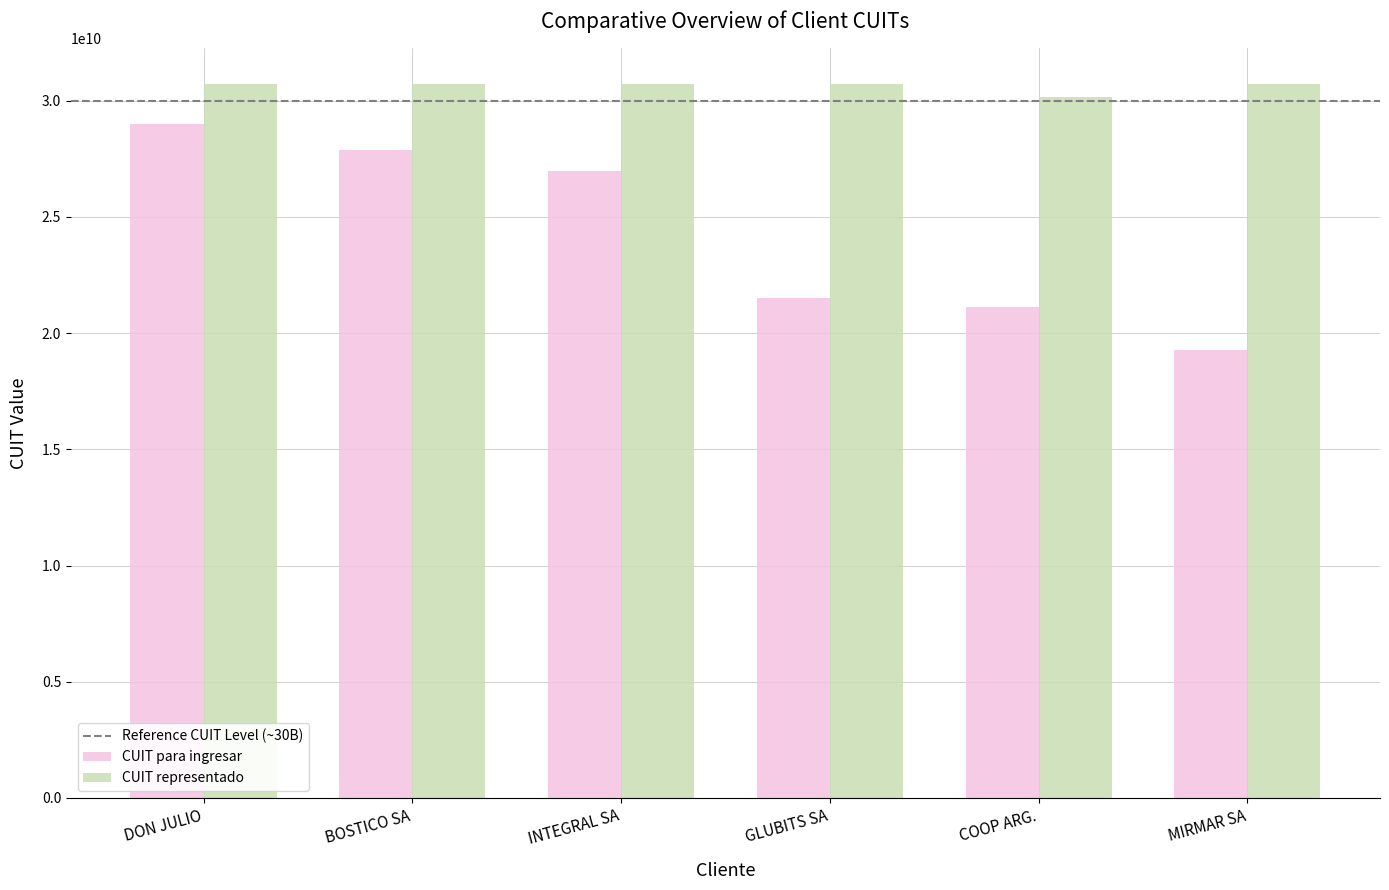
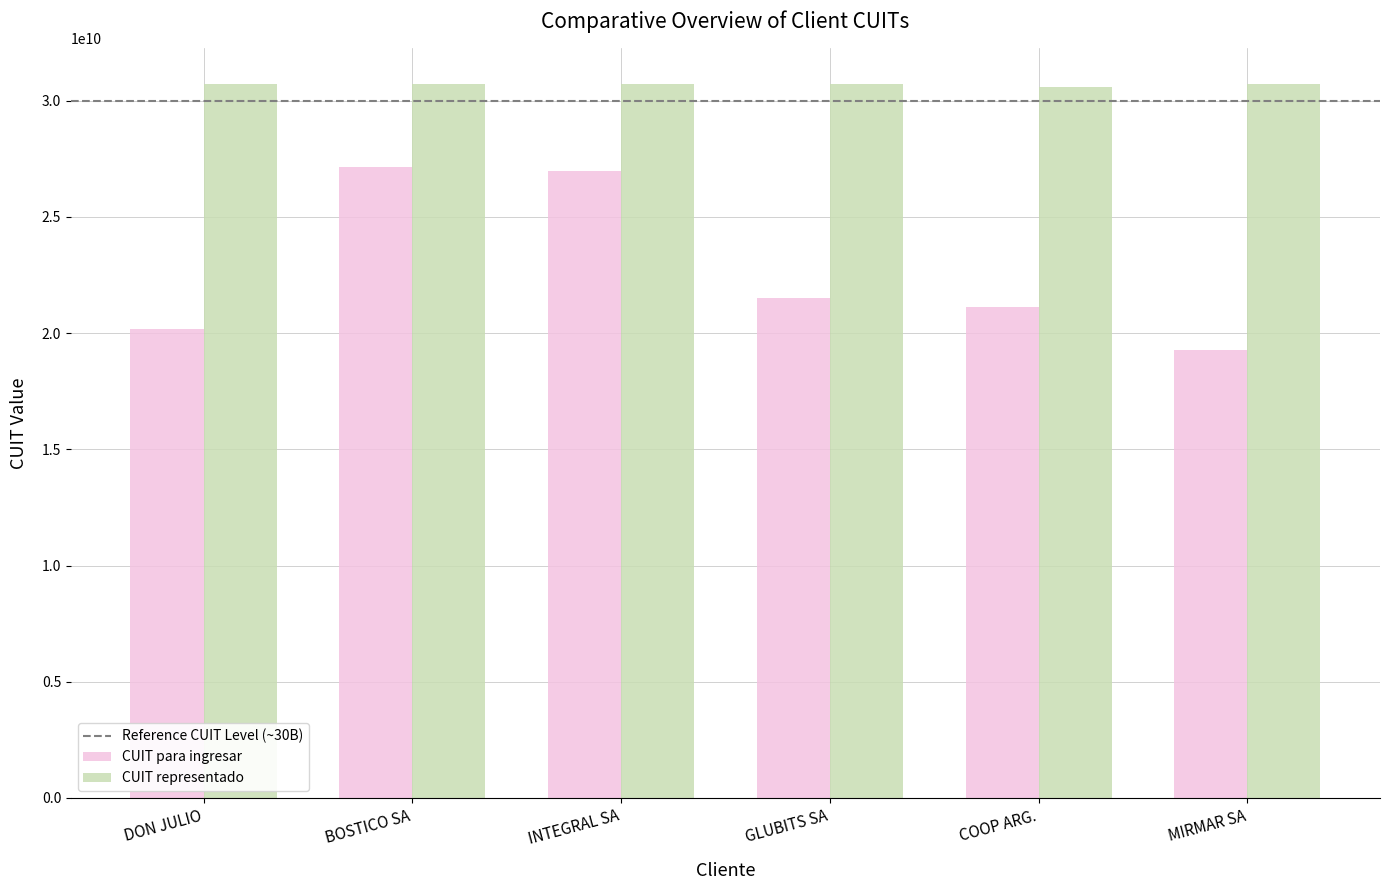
  {
    "CUIT para ingresar": {
-     "DON JULIO": 29000000000,
-     "BOSTICO SA": 27900000000,
+     "DON JULIO": 20200000000,
+     "BOSTICO SA": 27100000000,
      "INTEGRAL SA": 27000000000,
      "GLUBITS SA": 21500000000,
      "COOP ARG.": 21100000000,
      "MIRMAR SA": 19300000000
    },
    "CUIT representado": {
      "DON JULIO": 30700000000,
      "BOSTICO SA": 30700000000,
      "INTEGRAL SA": 30700000000,
      "GLUBITS SA": 30700000000,
-     "COOP ARG.": 30100000000,
+     "COOP ARG.": 30600000000,
      "MIRMAR SA": 30700000000
    }
  }
